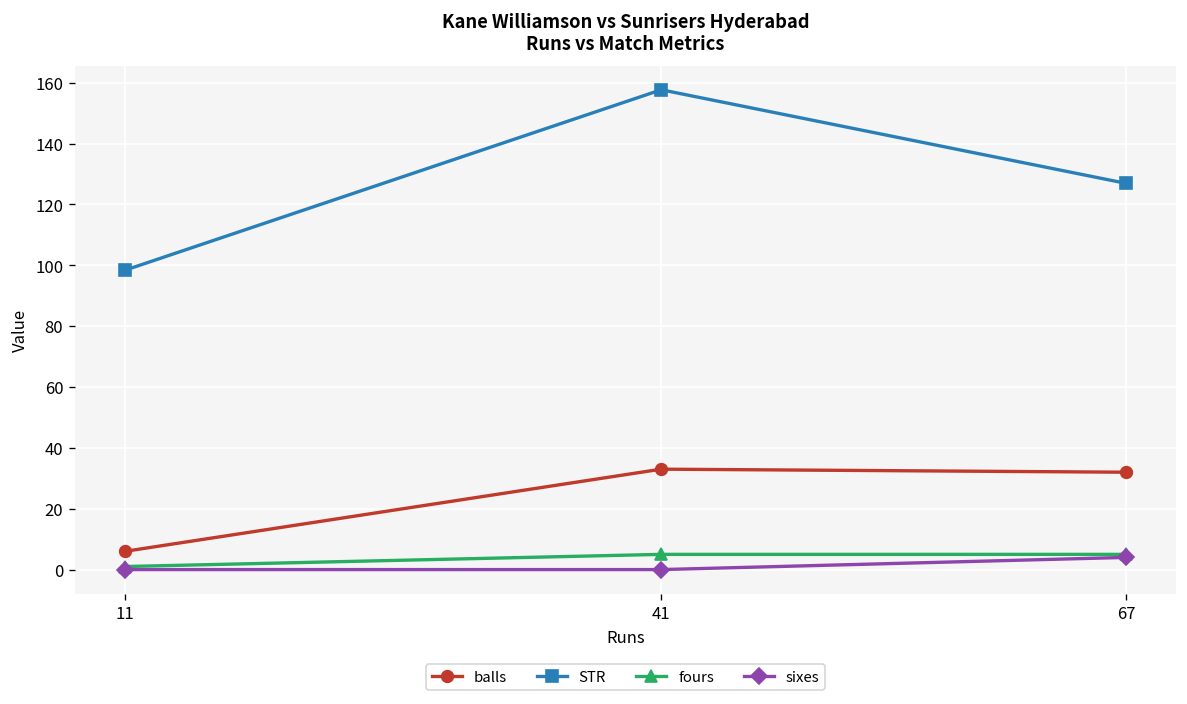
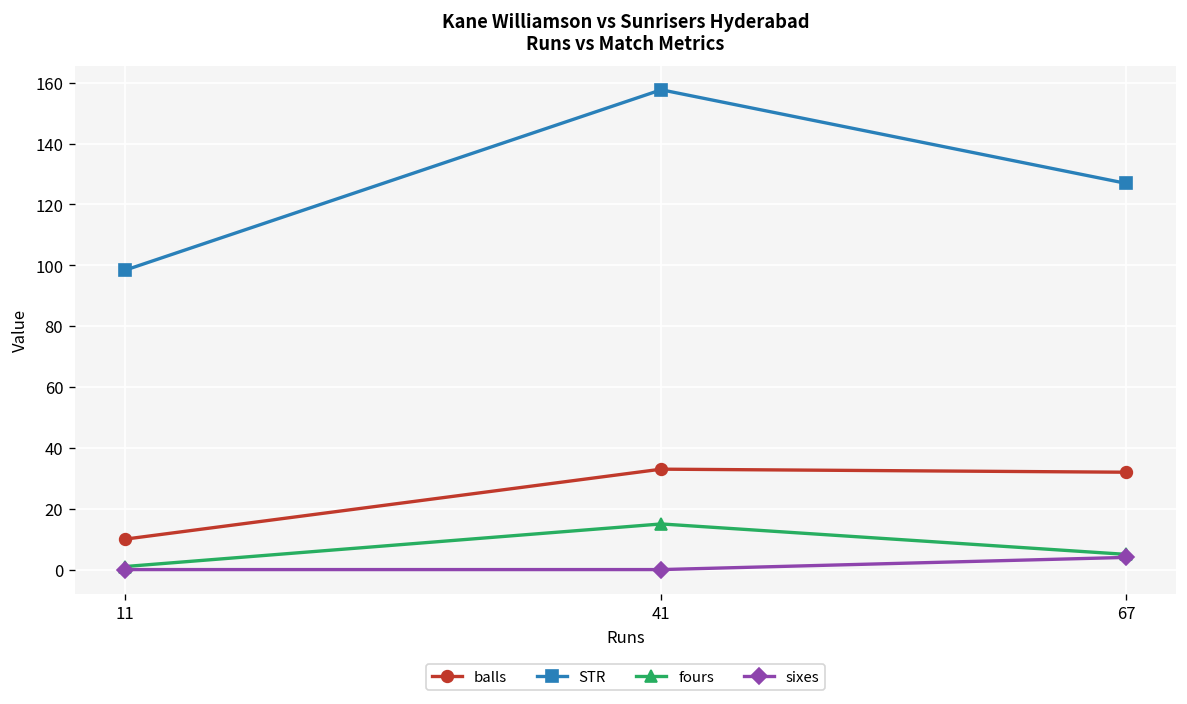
  {
    "balls": {
-     "11": 6,
+     "11": 10,
      "41": 33,
      "67": 32
    },
    "STR": {
      "11": 98,
      "41": 158,
      "67": 127
    },
    "fours": {
-     "41": 5,
+     "41": 15,
      "67": 5
    },
    "sixes": {
      "41": 0,
      "67": 4
    }
  }
